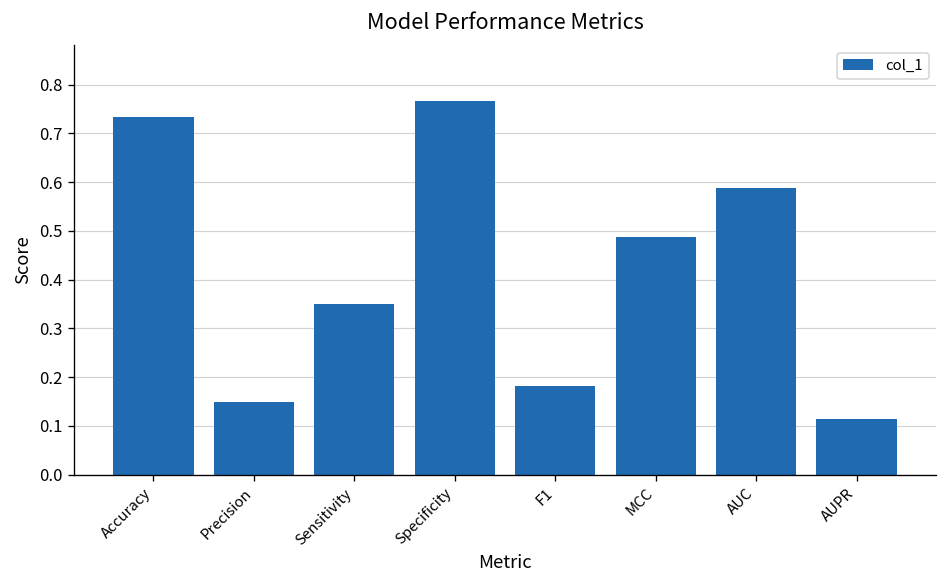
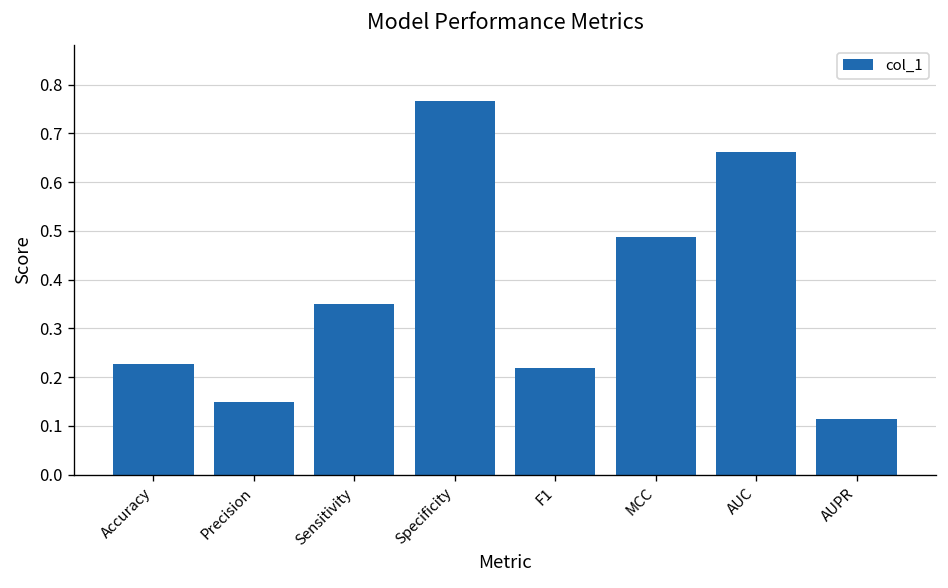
  {
-   "Accuracy": 0.73,
+   "Accuracy": 0.23,
    "Precision": 0.15,
    "Sensitivity": 0.35,
    "Specificity": 0.77,
-   "F1": 0.18,
+   "F1": 0.22,
    "MCC": 0.49,
-   "AUC": 0.59,
+   "AUC": 0.66,
    "AUPR": 0.11
  }
